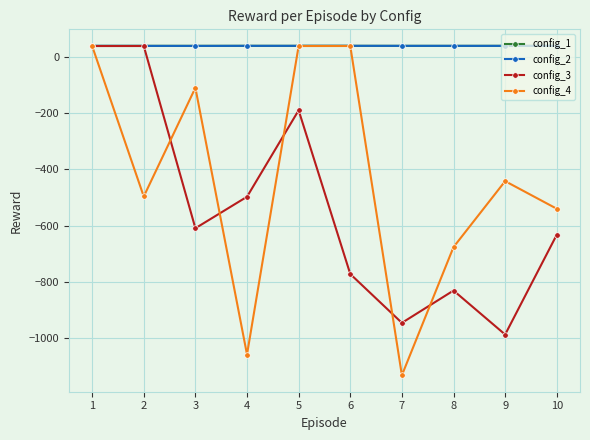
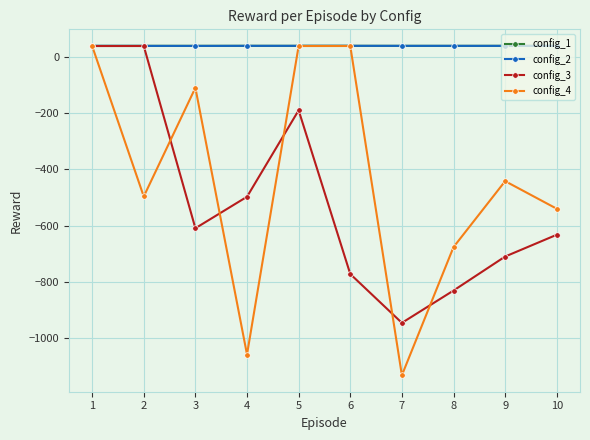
  {
    "config_2": {
      "3": 40,
      "4": 40,
      "7": 40,
      "8": 40
    },
    "config_3": {
      "3": -610,
      "4": -500,
      "5": -190,
      "6": -770,
      "7": -950,
      "8": -830,
-     "9": -990,
+     "9": -710,
      "10": -630
    },
    "config_4": {
      "2": -500,
      "3": -110,
      "4": -1060,
      "7": -1130,
      "8": -680,
      "9": -440,
      "10": -540
    }
  }
